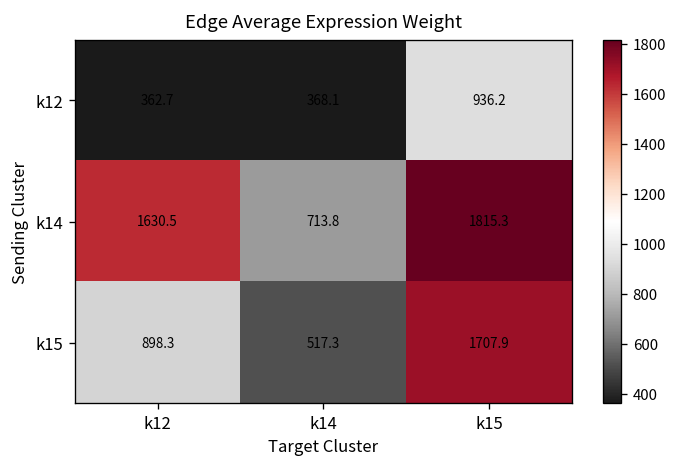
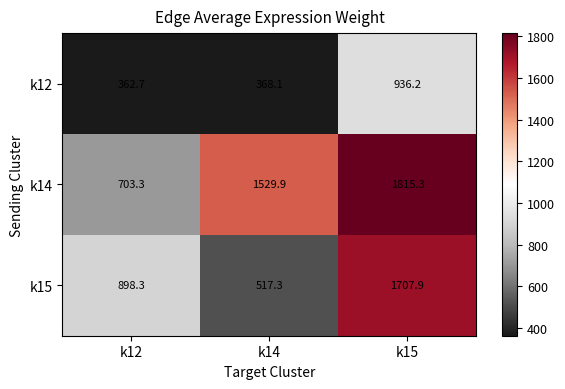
  {
    "k12": {
      "k15": 936.2
    },
    "k14": {
-     "k12": 1630.5,
-     "k14": 713.8,
+     "k12": 703.3,
+     "k14": 1529.9,
      "k15": 1815.3
    },
    "k15": {
      "k12": 898.3,
      "k14": 517.3,
      "k15": 1707.9
    }
  }
